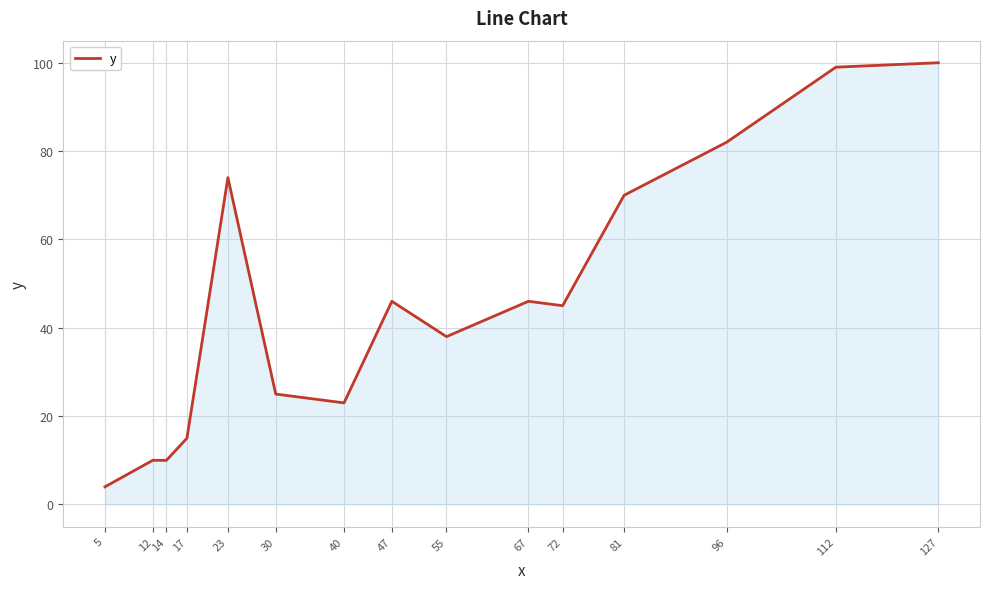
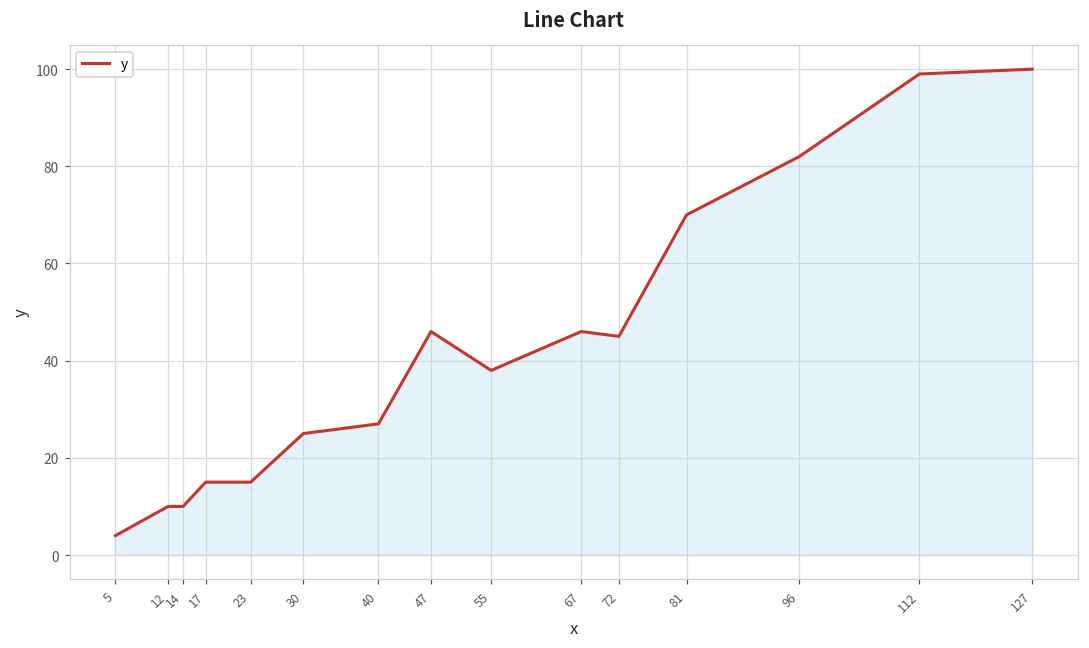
  {
    "5": 4,
    "12": 10,
    "14": 10,
    "17": 15,
-   "23": 74,
+   "23": 15,
    "30": 25,
-   "40": 23,
+   "40": 27,
    "47": 46,
    "55": 38,
    "67": 46,
    "72": 45,
    "81": 70,
    "96": 82,
    "112": 99,
    "127": 100
  }
